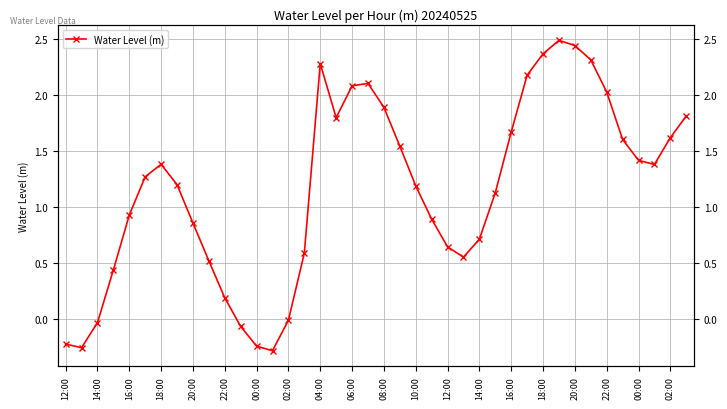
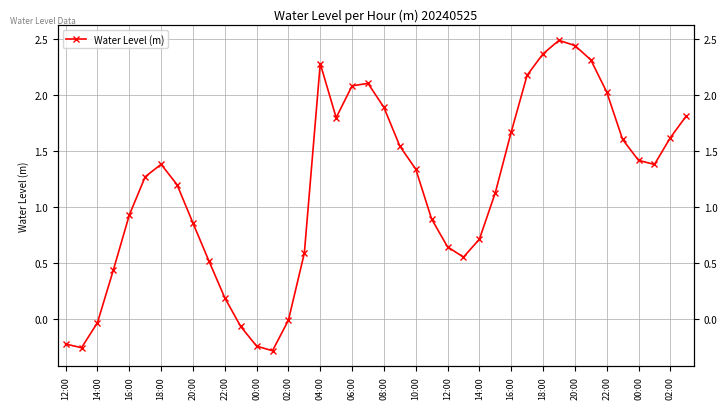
  {
    "04:00": 2.28,
    "06:00": 2.08,
    "08:00": 1.89,
-   "10:00": 1.19
+   "10:00": 1.34
  }
